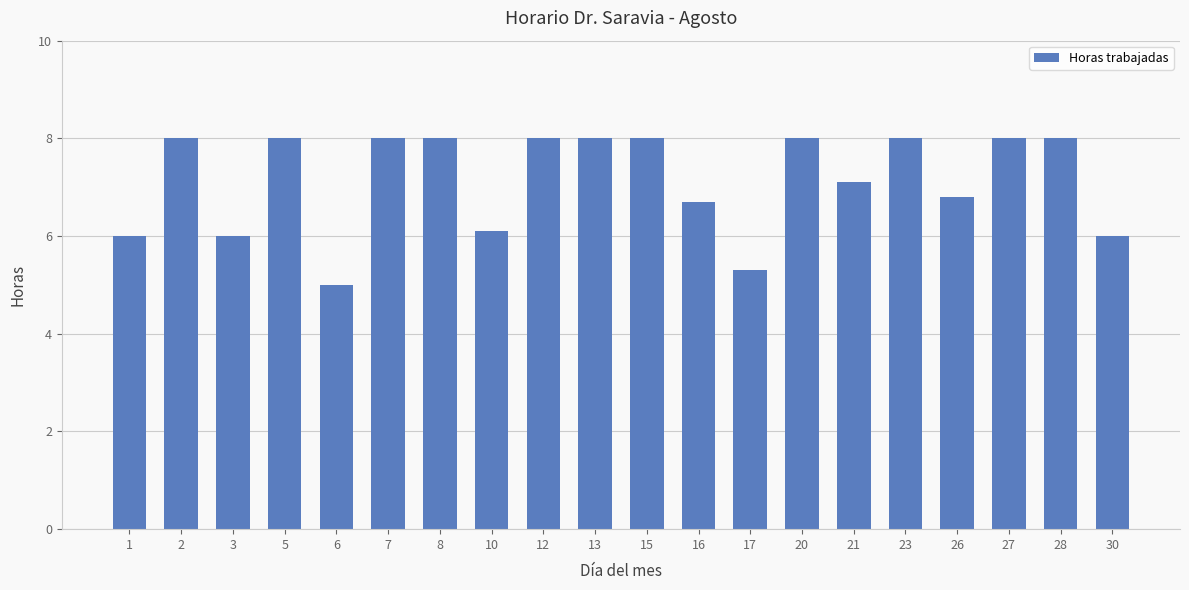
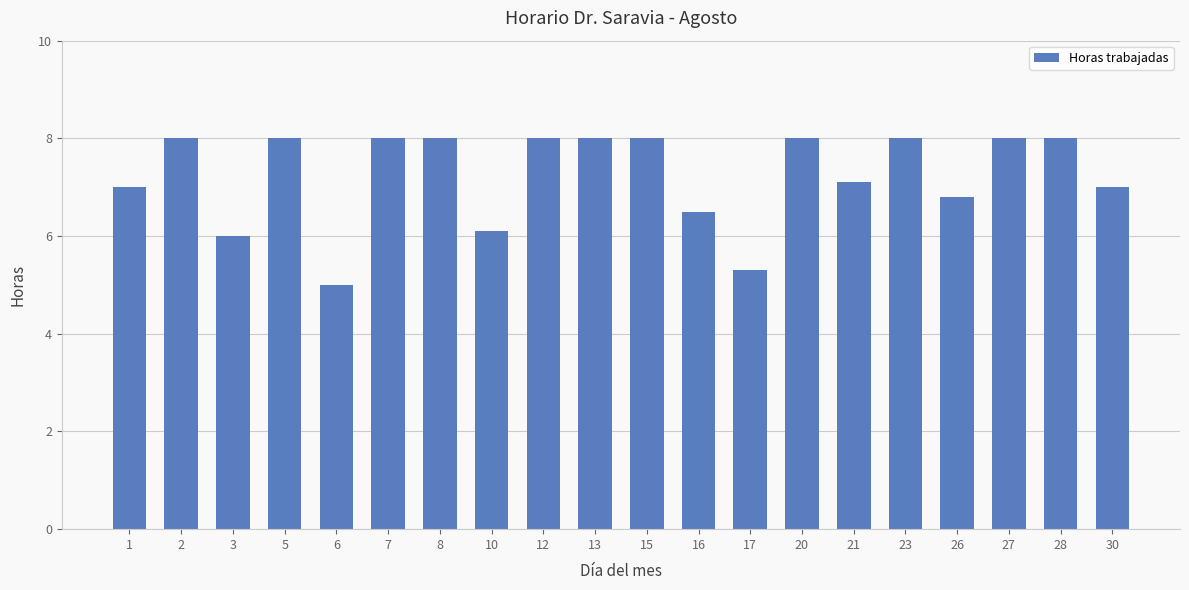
  {
-   "1": 6,
+   "1": 7,
    "2": 8.0,
    "3": 6.0,
    "5": 8.0,
    "6": 5.0,
    "7": 8.0,
    "8": 8.0,
    "10": 6.1,
    "12": 8.0,
    "13": 8.0,
    "15": 8.0,
-   "16": 6.7,
+   "16": 6.5,
    "17": 5.3,
    "20": 8.0,
    "21": 7.1,
    "23": 8.0,
    "26": 6.8,
    "27": 8.0,
    "28": 8.0,
-   "30": 6
+   "30": 7
  }
